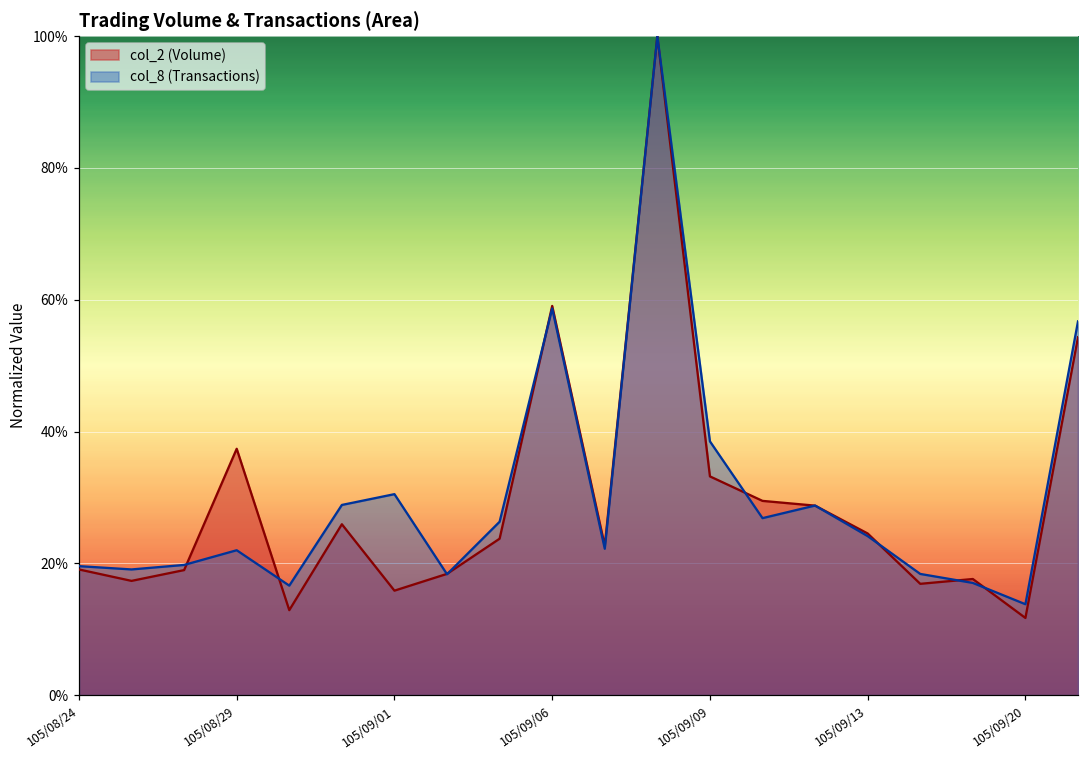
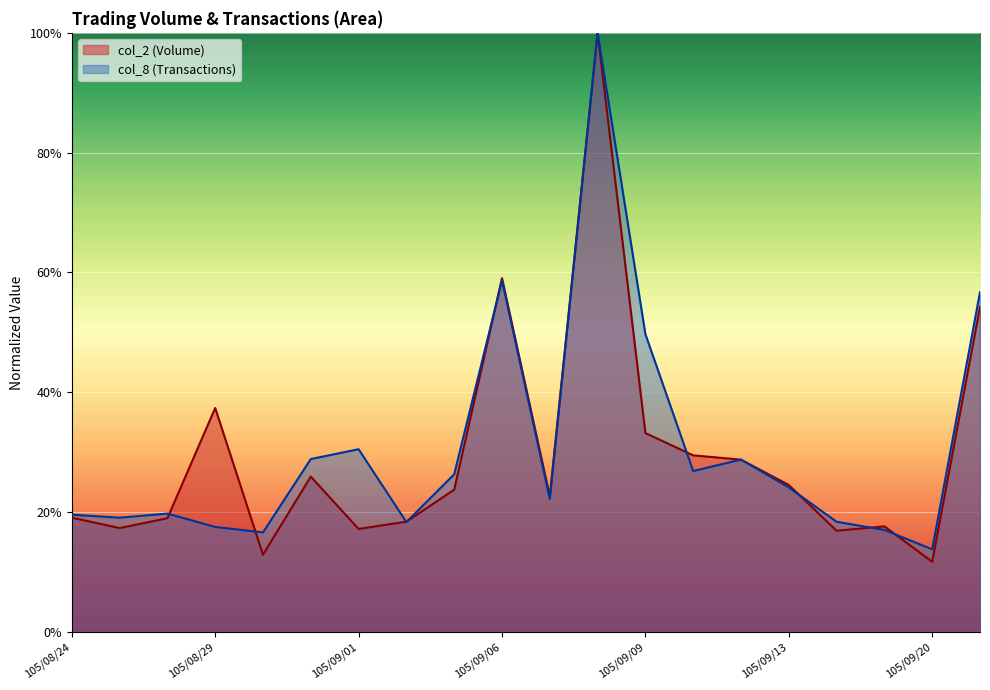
  {
    "col_2 (Volume)": {
      "105/08/24": "19%",
      "105/08/29": "37%",
-     "105/09/01": "16%",
+     "105/09/01": "17%",
      "105/09/09": "33%",
      "105/09/20": "12%"
    },
    "col_8 (Transactions)": {
      "105/08/24": "20%",
-     "105/08/29": "22%",
+     "105/08/29": "18%",
      "105/09/01": "30%",
-     "105/09/09": "39%",
+     "105/09/09": "50%",
      "105/09/20": "14%"
    }
  }
